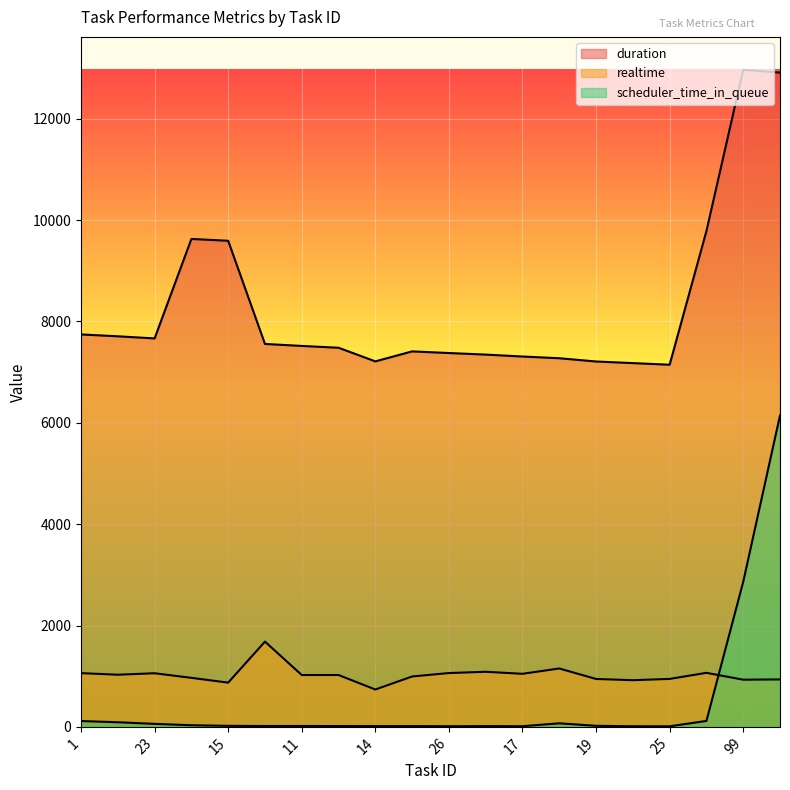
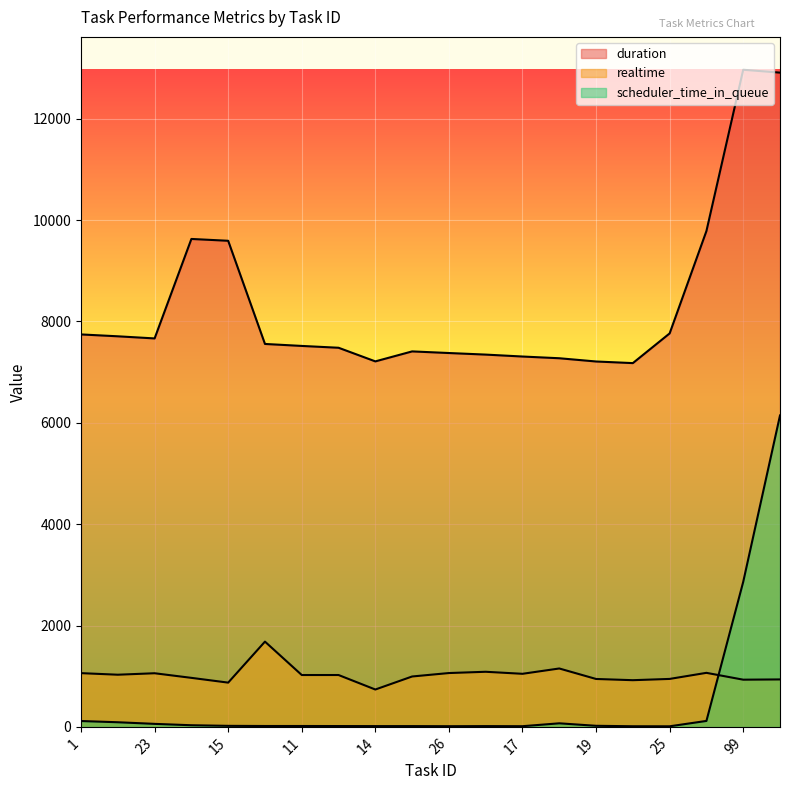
  {
    "duration": {
      "23": 7700,
      "14": 7200,
      "26": 7400,
-     "25": 7100
+     "25": 7800
    },
    "realtime": {
      "23": 1100,
      "14": 700,
      "26": 1100,
      "25": 900,
      "99": 900
    },
    "scheduler_time_in_queue": {
      "23": 100,
      "14": 0,
      "26": 0,
      "25": 0,
      "99": 2900
    }
  }
